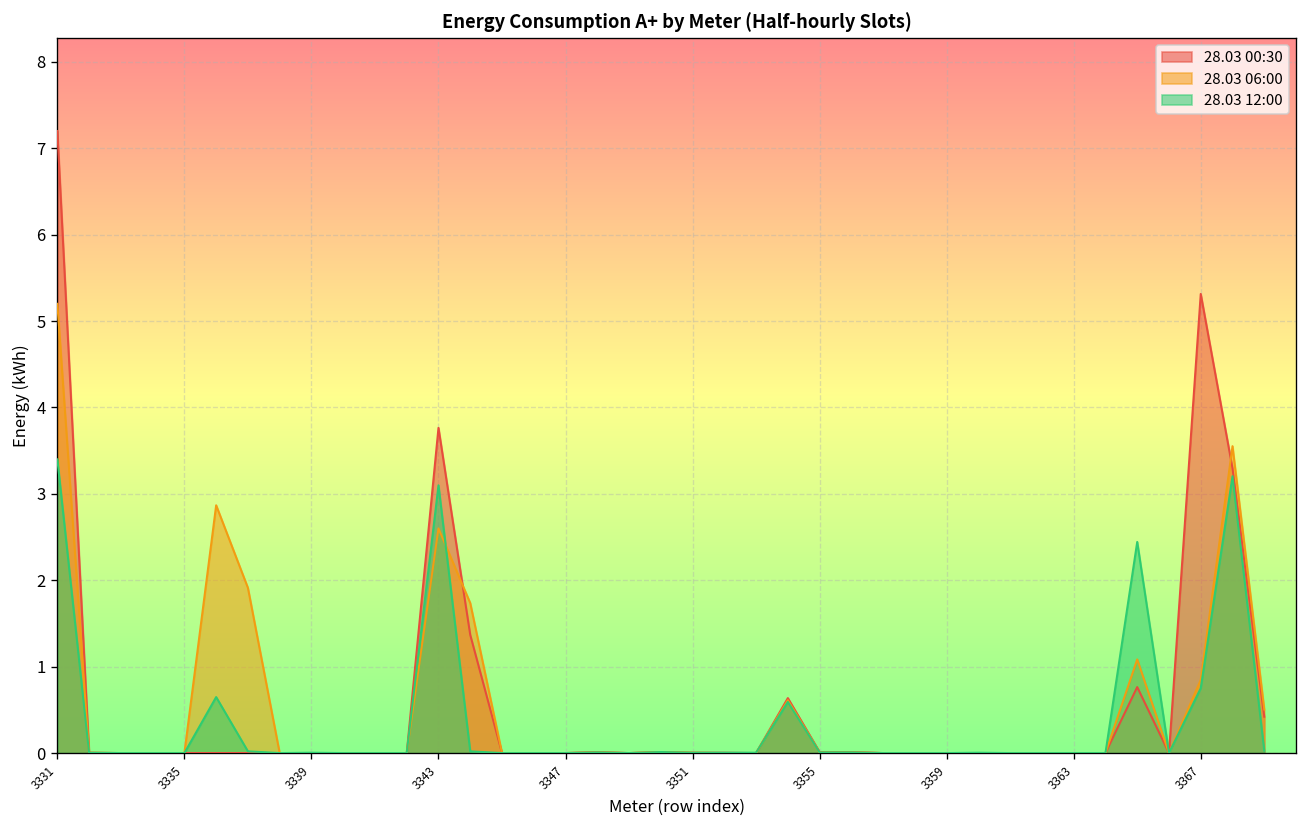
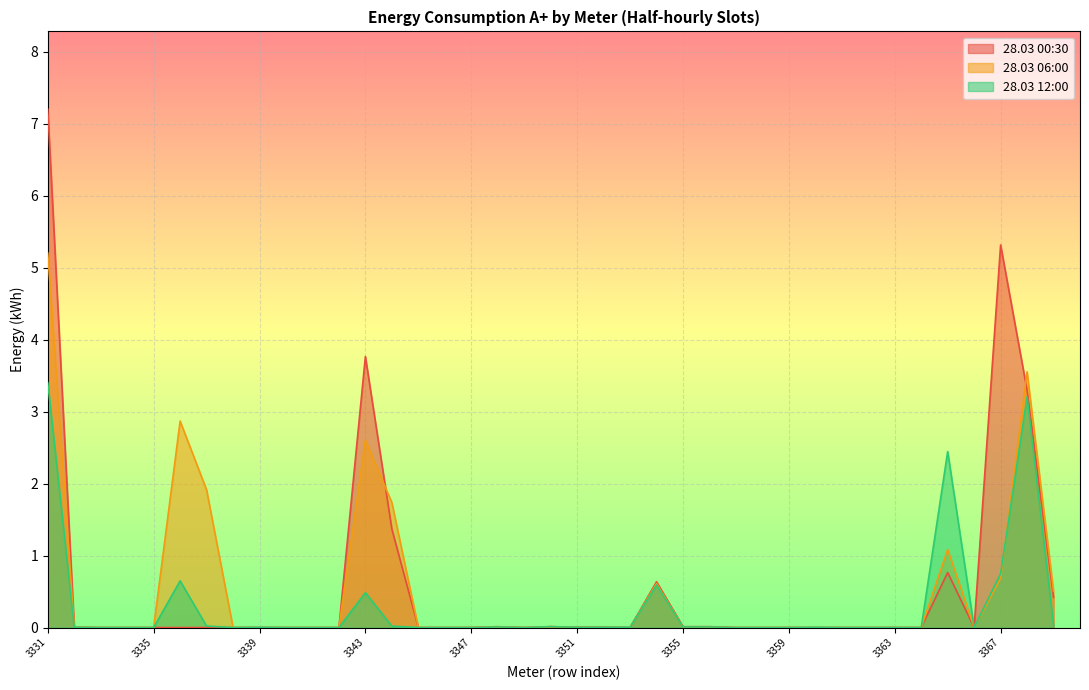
  {
    "28.03 00:30": {
      "3331": 7.2,
      "3343": 3.8,
      "3367": 5.3
    },
    "28.03 06:00": {
      "3331": 5.2,
      "3343": 2.6,
-     "3367": 0.8
+     "3367": 0.7
    },
    "28.03 12:00": {
      "3331": 3.4,
-     "3343": 3.1,
+     "3343": 0.5,
      "3367": 0.8
    }
  }
